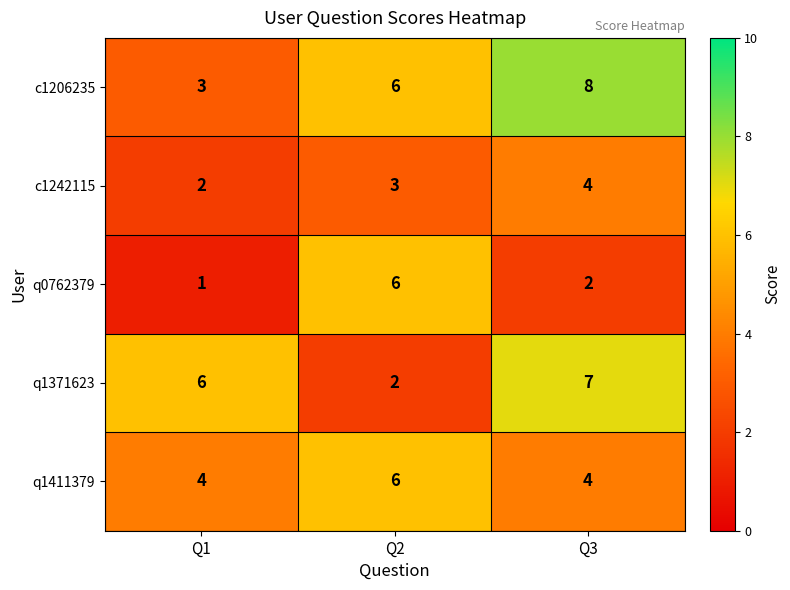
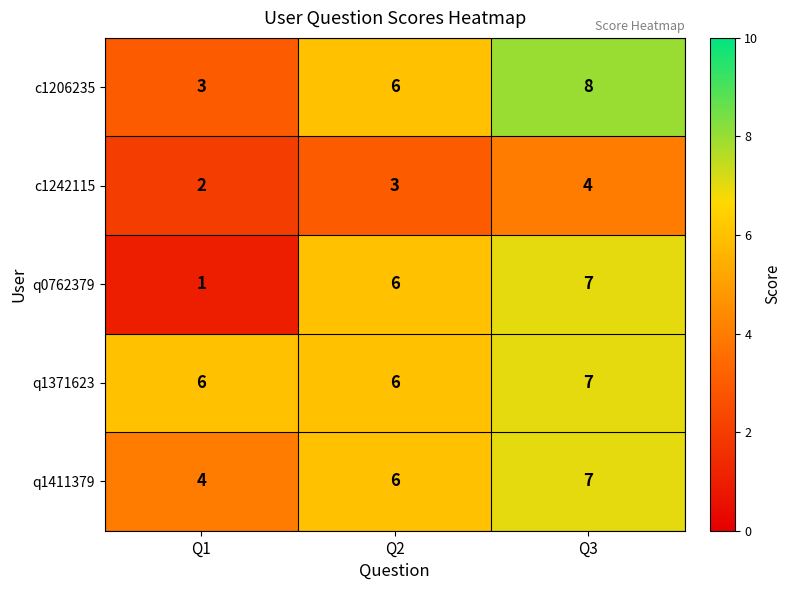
  {
    "c1206235": {
      "Q1": 3,
      "Q2": 6,
      "Q3": 8
    },
    "c1242115": {
      "Q1": 2,
      "Q2": 3,
      "Q3": 4
    },
    "q0762379": {
      "Q1": 1,
      "Q2": 6,
-     "Q3": 2
+     "Q3": 7
    },
    "q1371623": {
      "Q1": 6,
-     "Q2": 2,
+     "Q2": 6,
      "Q3": 7
    },
    "q1411379": {
      "Q1": 4,
      "Q2": 6,
-     "Q3": 4
+     "Q3": 7
    }
  }
